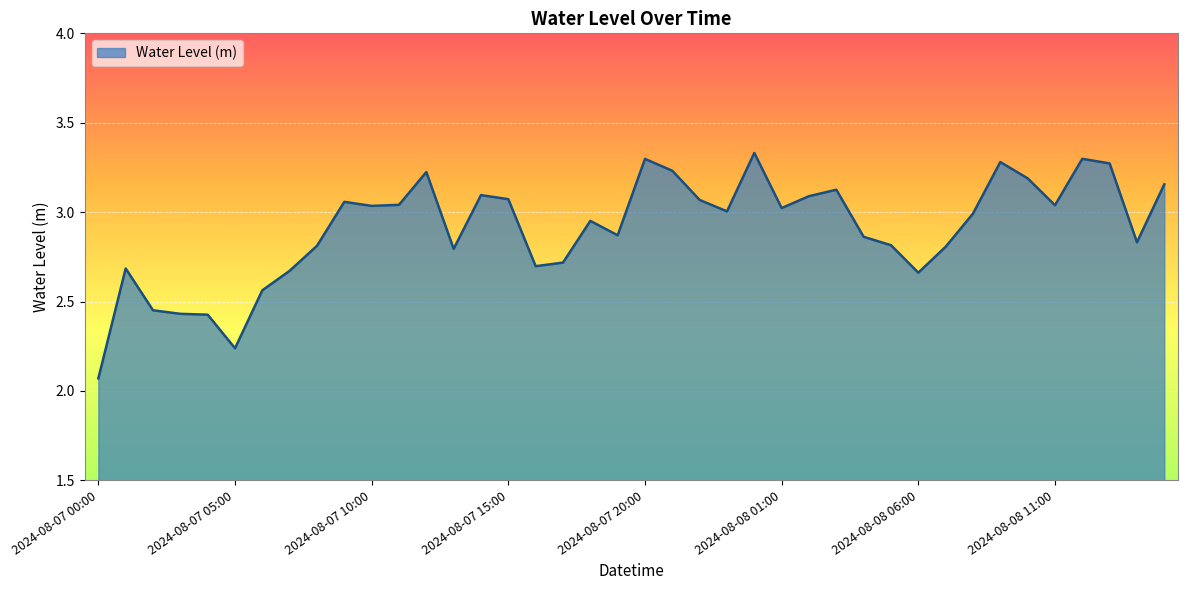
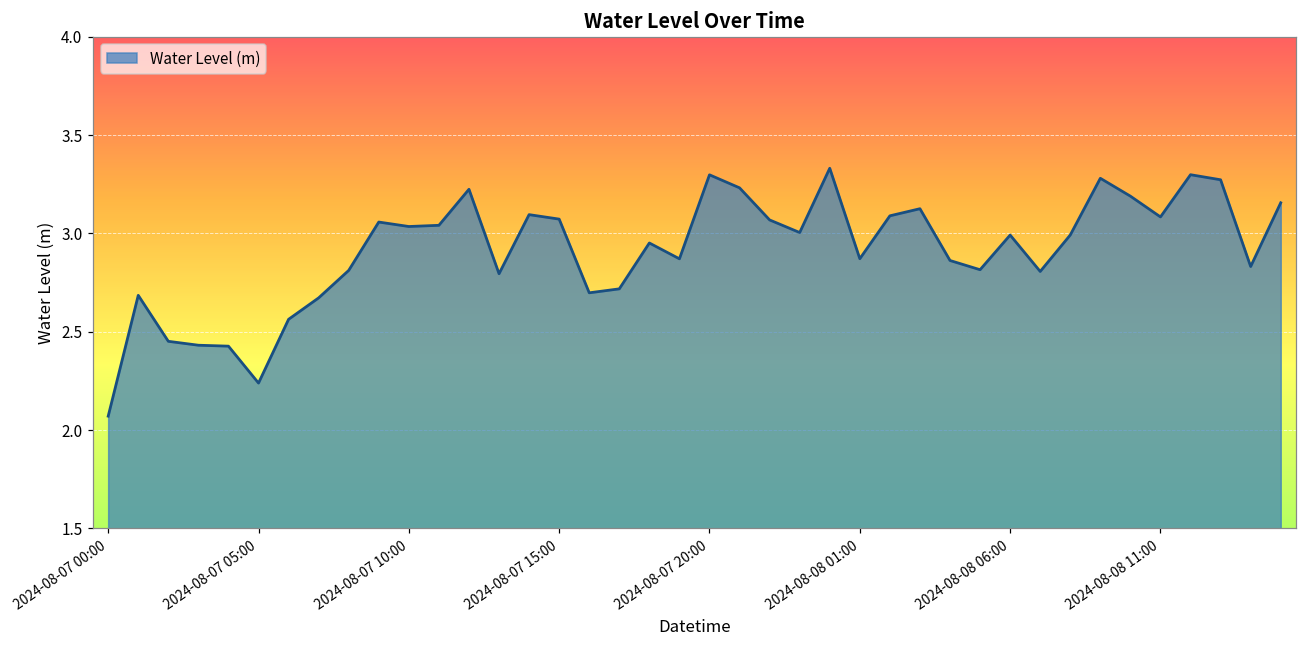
  {
    "2024-08-07 00:00": 2.07,
    "2024-08-07 05:00": 2.24,
    "2024-08-07 10:00": 3.03,
    "2024-08-07 15:00": 3.07,
    "2024-08-07 20:00": 3.30,
-   "2024-08-08 01:00": 3.02,
-   "2024-08-08 06:00": 2.66,
-   "2024-08-08 11:00": 3.04
+   "2024-08-08 01:00": 2.87,
+   "2024-08-08 06:00": 2.99,
+   "2024-08-08 11:00": 3.08
  }
